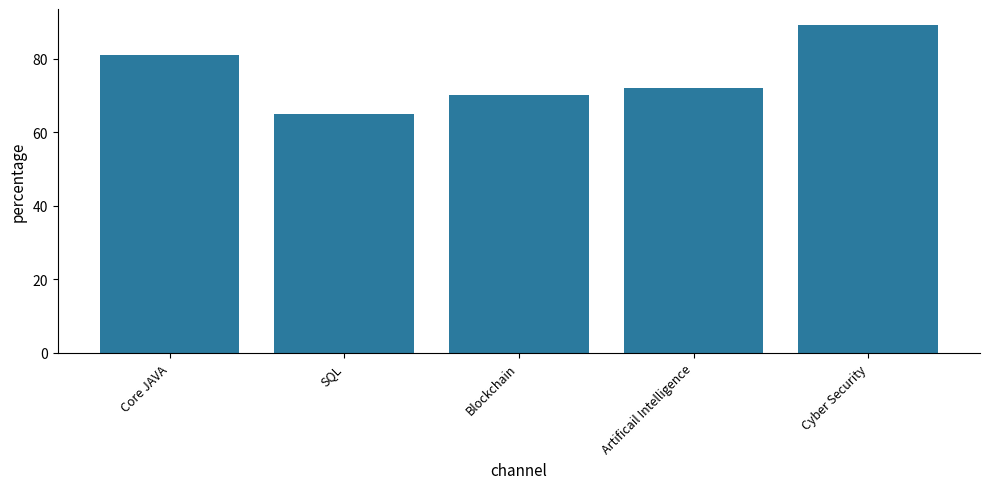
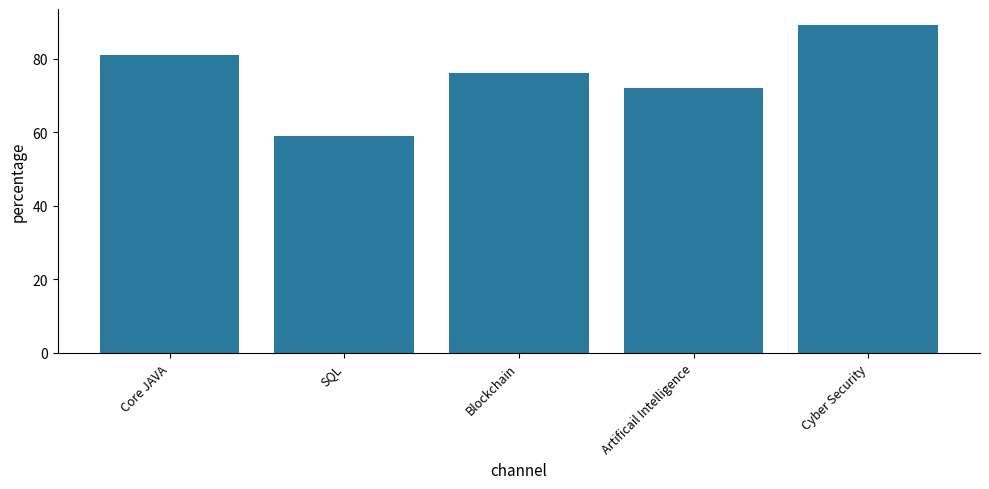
  {
    "Core JAVA": 81,
-   "SQL": 65,
-   "Blockchain": 70,
+   "SQL": 59,
+   "Blockchain": 76,
    "Artificail Intelligence": 72,
    "Cyber Security": 89
  }
